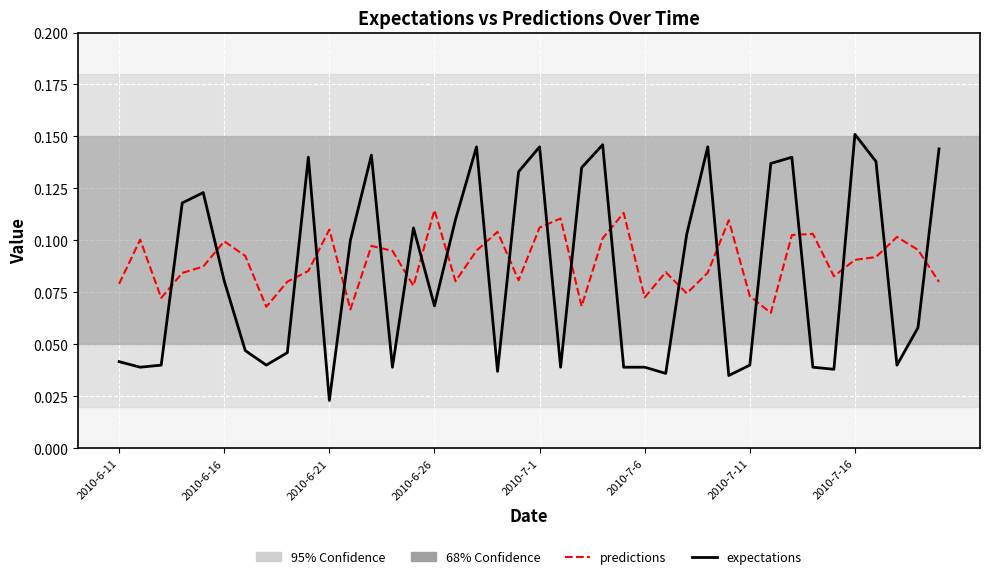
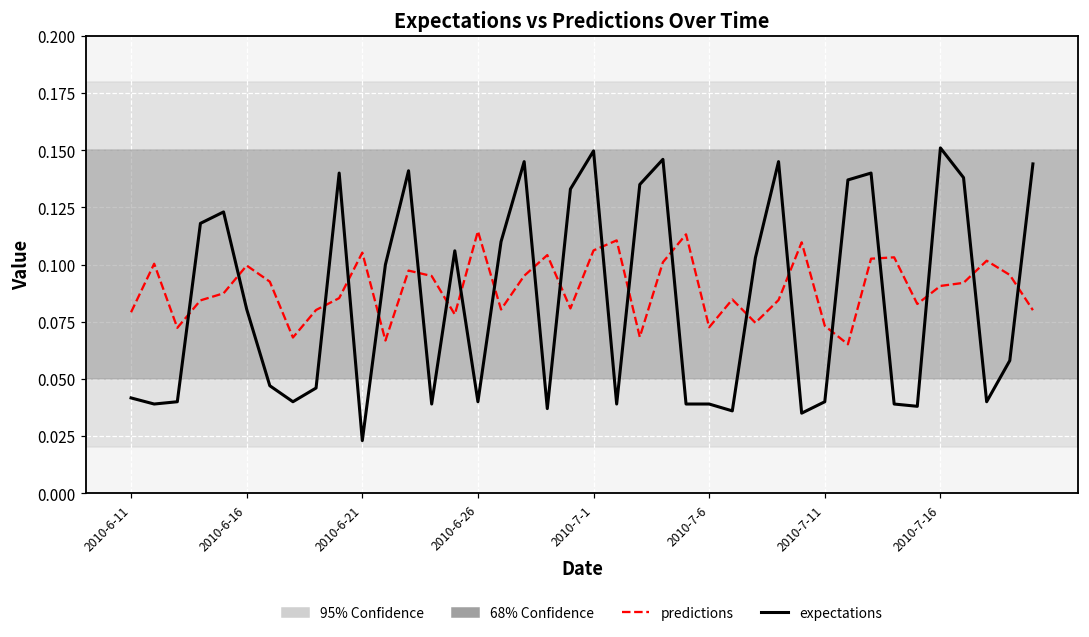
  {
    "expectations": {
      "2010-6-11": 0.042,
      "2010-6-16": 0.080,
      "2010-6-21": 0.023,
-     "2010-6-26": 0.069,
-     "2010-7-1": 0.145,
+     "2010-6-26": 0.040,
+     "2010-7-1": 0.150,
      "2010-7-6": 0.039,
      "2010-7-11": 0.040,
      "2010-7-16": 0.151
    },
    "predictions": {
      "2010-6-11": 0.079,
      "2010-6-16": 0.100,
      "2010-6-21": 0.105,
      "2010-6-26": 0.115,
      "2010-7-1": 0.106,
      "2010-7-6": 0.073,
      "2010-7-11": 0.073,
      "2010-7-16": 0.091
    }
  }
